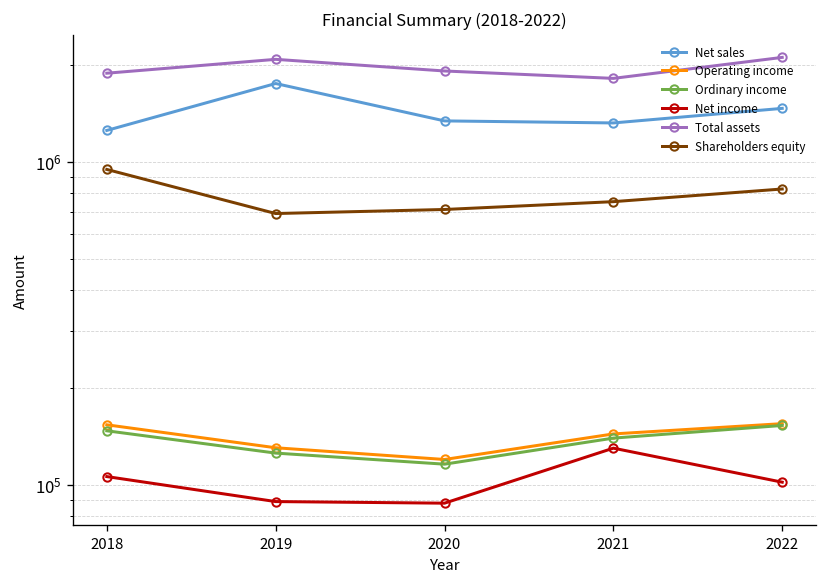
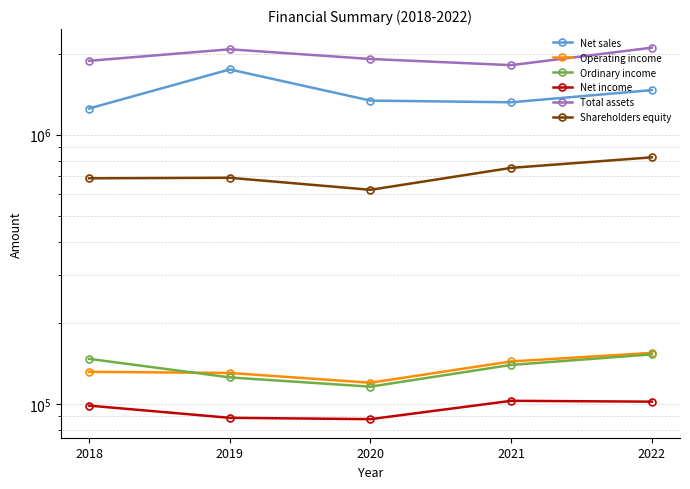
  {
    "Net sales": {
      "2018": 1300000,
      "2019": 1700000,
      "2020": 1300000,
      "2021": 1300000,
      "2022": 1500000
    },
    "Operating income": {
-     "2018": 150000,
+     "2018": 130000,
      "2019": 130000,
      "2020": 120000,
      "2021": 140000
    },
    "Ordinary income": {
      "2018": 150000,
      "2019": 130000,
      "2020": 116000,
      "2021": 140000
    },
    "Net income": {
-     "2018": 106000,
+     "2018": 98000,
      "2019": 89000,
      "2020": 88000,
-     "2021": 130000,
+     "2021": 103000,
      "2022": 102000
    },
    "Total assets": {
      "2018": 1900000,
      "2019": 2100000,
      "2020": 1900000,
      "2021": 1800000,
      "2022": 2100000
    },
    "Shareholders equity": {
-     "2018": 950000,
+     "2018": 690000,
      "2019": 690000,
-     "2020": 710000,
+     "2020": 620000,
      "2021": 750000,
      "2022": 820000
    }
  }
